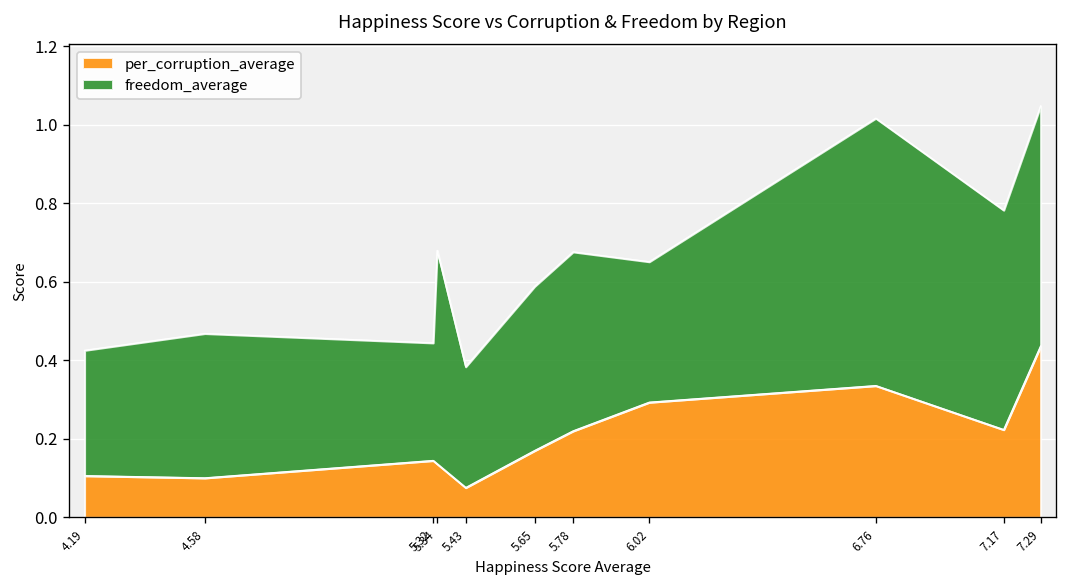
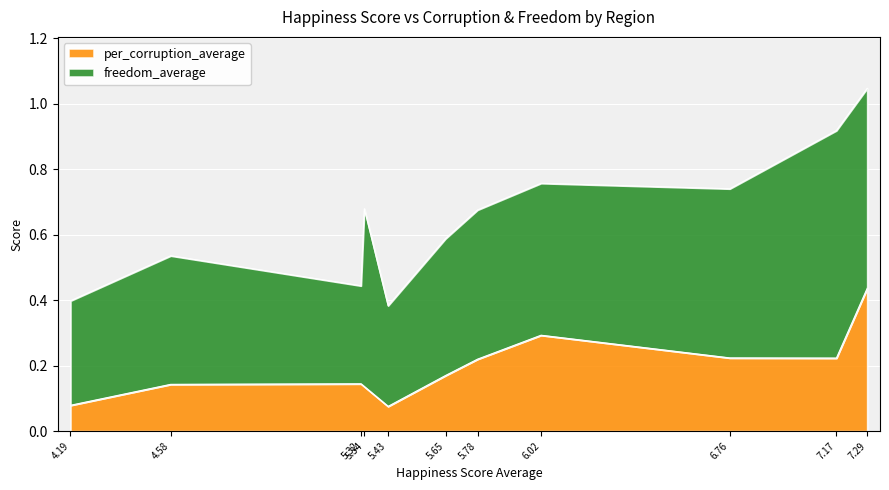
  {
    "per_corruption_average": {
-     "4.19": 0.11,
-     "4.58": 0.10,
+     "4.19": 0.08,
+     "4.58": 0.14,
      "5.32": 0.14,
      "5.34": 0.14,
      "5.43": 0.08,
      "5.65": 0.17,
      "5.78": 0.22,
      "6.02": 0.29,
-     "6.76": 0.34,
+     "6.76": 0.22,
      "7.17": 0.22,
      "7.29": 0.44
    },
    "freedom_average": {
      "4.19": 0.32,
-     "4.58": 0.37,
+     "4.58": 0.39,
      "5.32": 0.30,
      "5.34": 0.54,
      "5.43": 0.31,
      "5.65": 0.42,
      "5.78": 0.46,
-     "6.02": 0.36,
-     "6.76": 0.68,
-     "7.17": 0.56,
+     "6.02": 0.46,
+     "6.76": 0.52,
+     "7.17": 0.70,
      "7.29": 0.61
    }
  }
